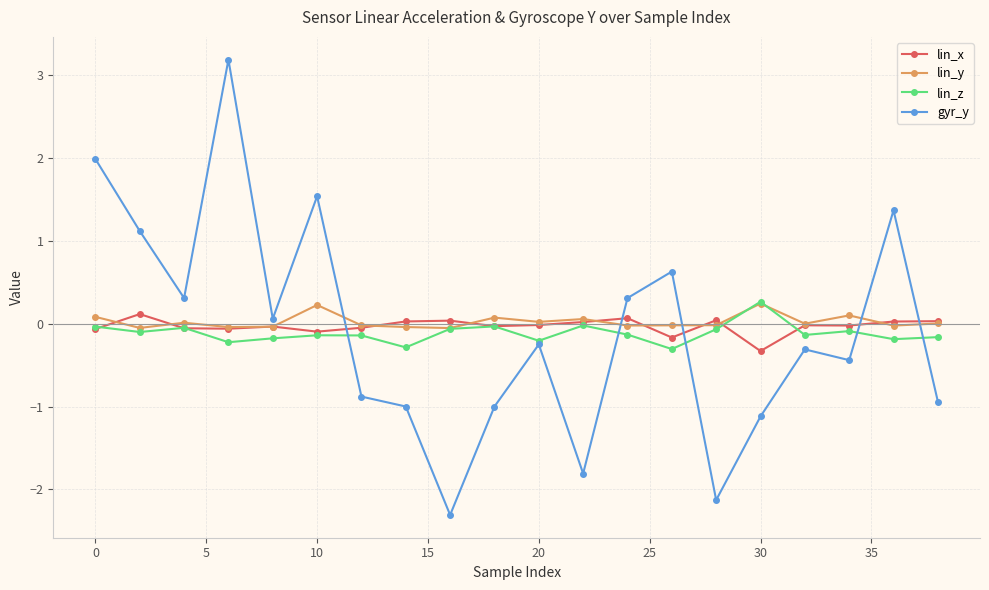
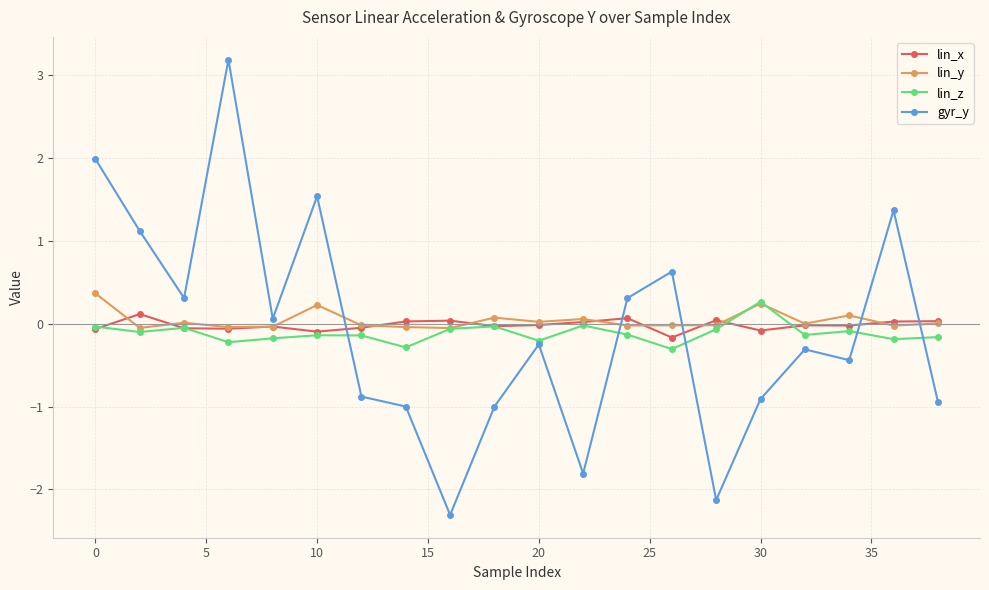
  {
    "lin_x": {
      "10": -0.1,
      "20": 0.0,
-     "30": -0.3
+     "30": -0.1
    },
    "lin_y": {
-     "0": 0.1,
+     "0": 0.4,
      "10": 0.2,
      "20": 0.0
    },
    "lin_z": {
      "10": -0.1,
      "20": -0.2
    },
    "gyr_y": {
      "0": 2.0,
      "10": 1.5,
      "20": -0.3,
-     "30": -1.1
+     "30": -0.9
    }
  }
